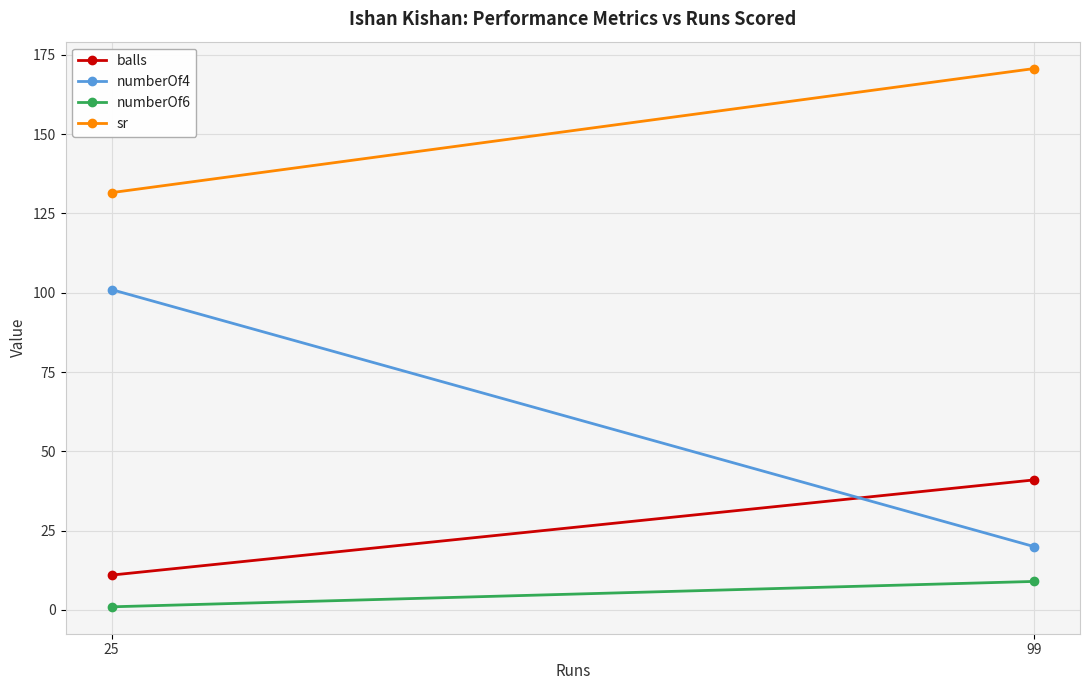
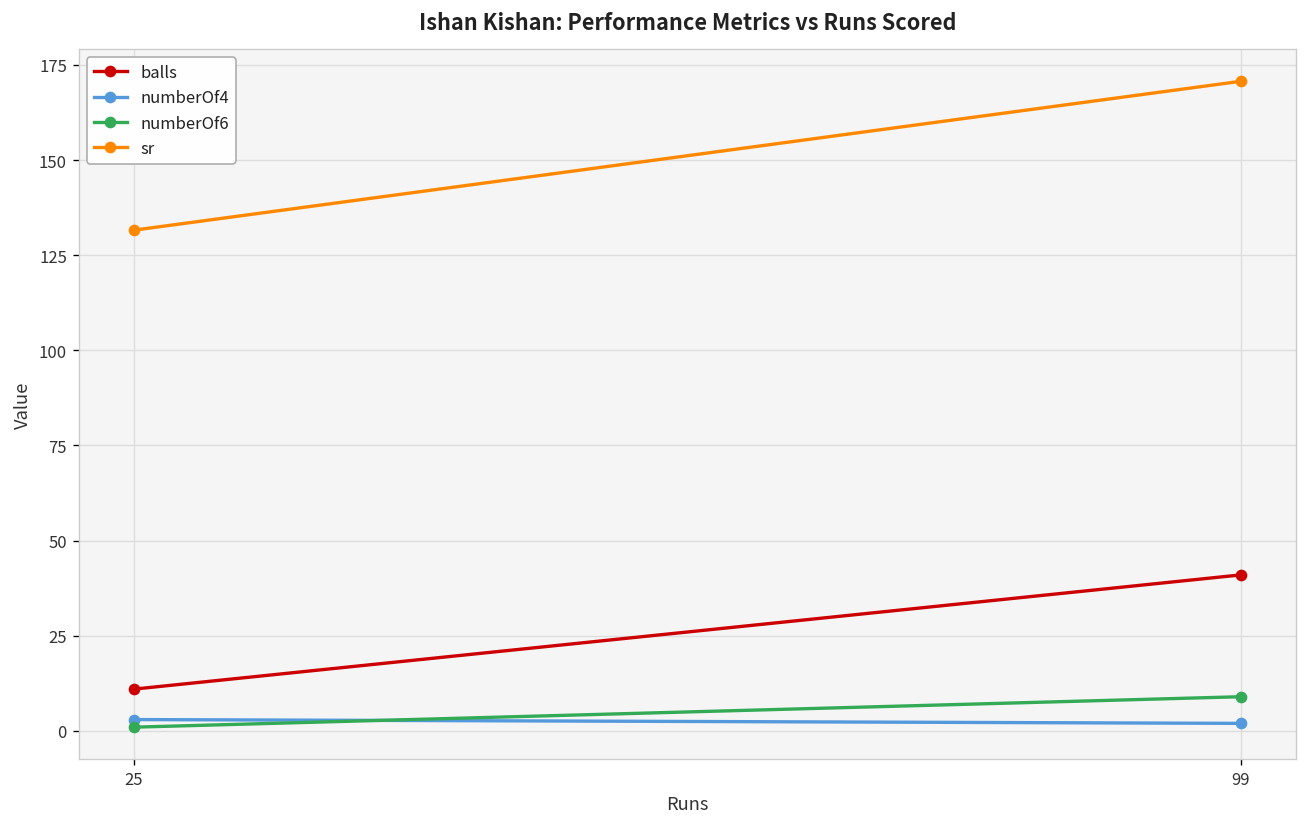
  {
    "balls": {
      "25": 11,
      "99": 41
    },
    "numberOf4": {
-     "25": 101,
-     "99": 20
+     "25": 3,
+     "99": 2
    },
    "numberOf6": {
      "25": 1,
      "99": 9
    },
    "sr": {
      "25": 132,
      "99": 171
    }
  }
